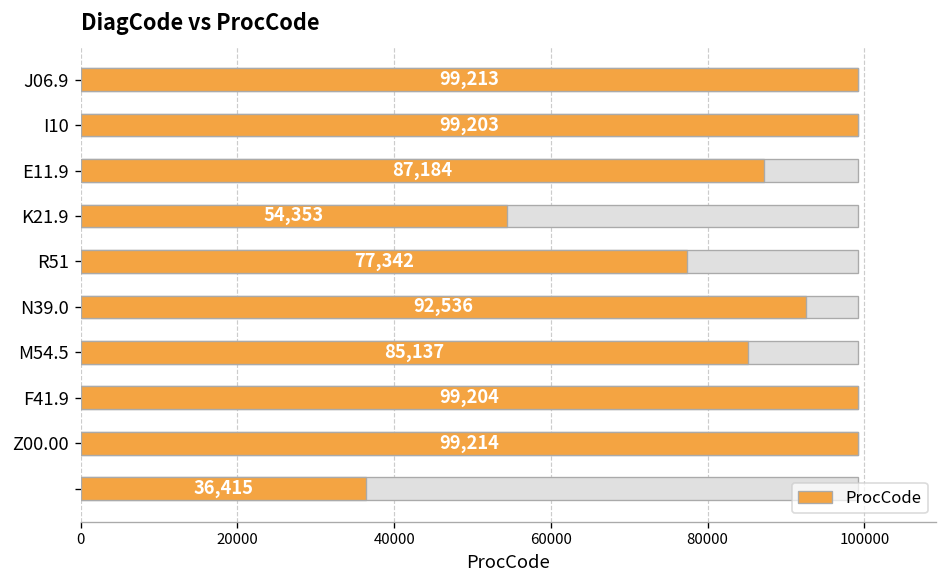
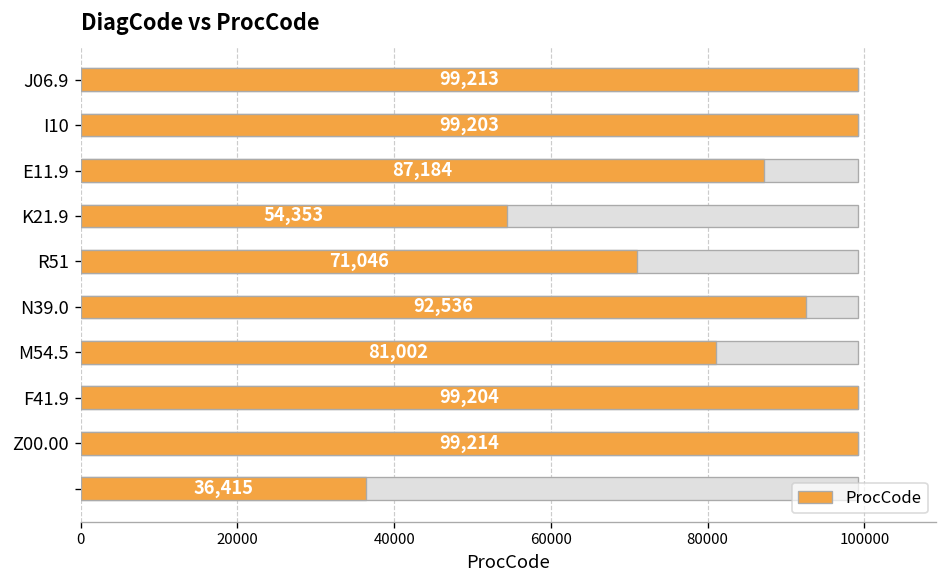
  {
    "ProcCode": {
      "J06.9": "99,213",
      "I10": "99,203",
-     "R51": "77,342",
-     "M54.5": "85,137",
+     "R51": "71,046",
+     "M54.5": "81,002",
      "F41.9": "99,204",
      "Z00.00": "99,214"
    }
  }
